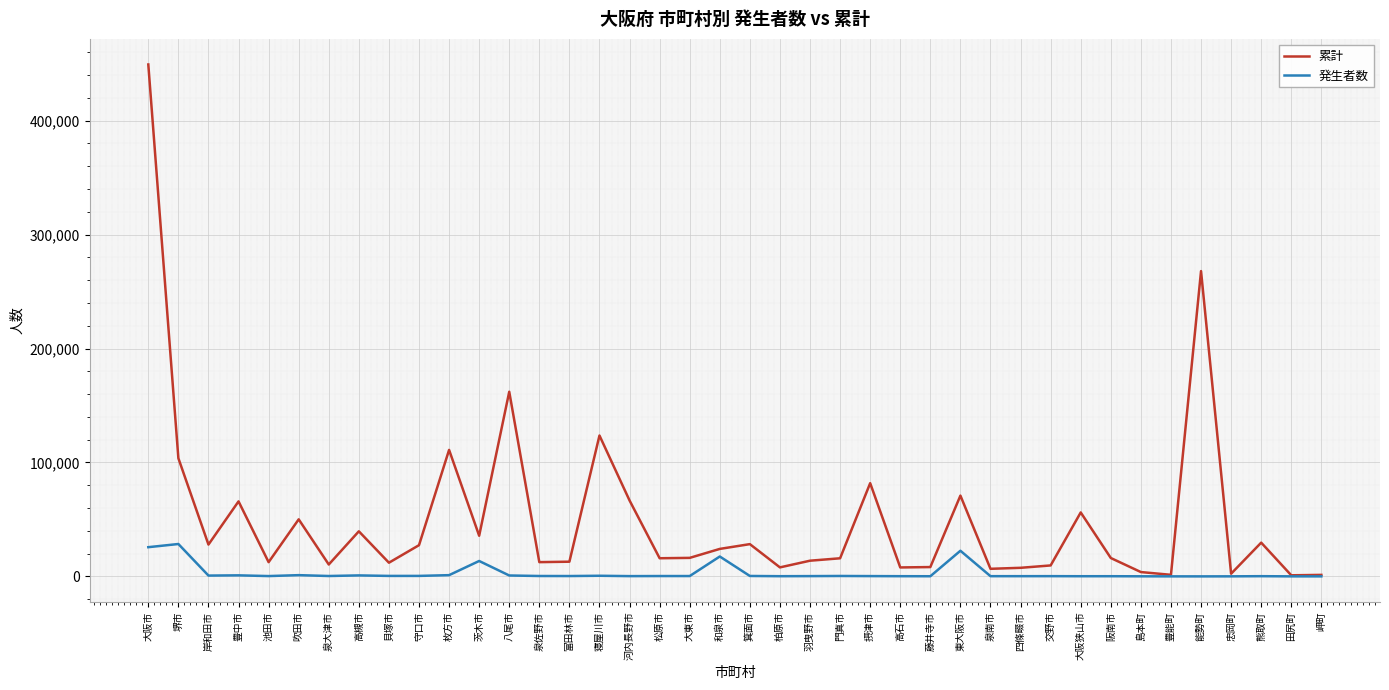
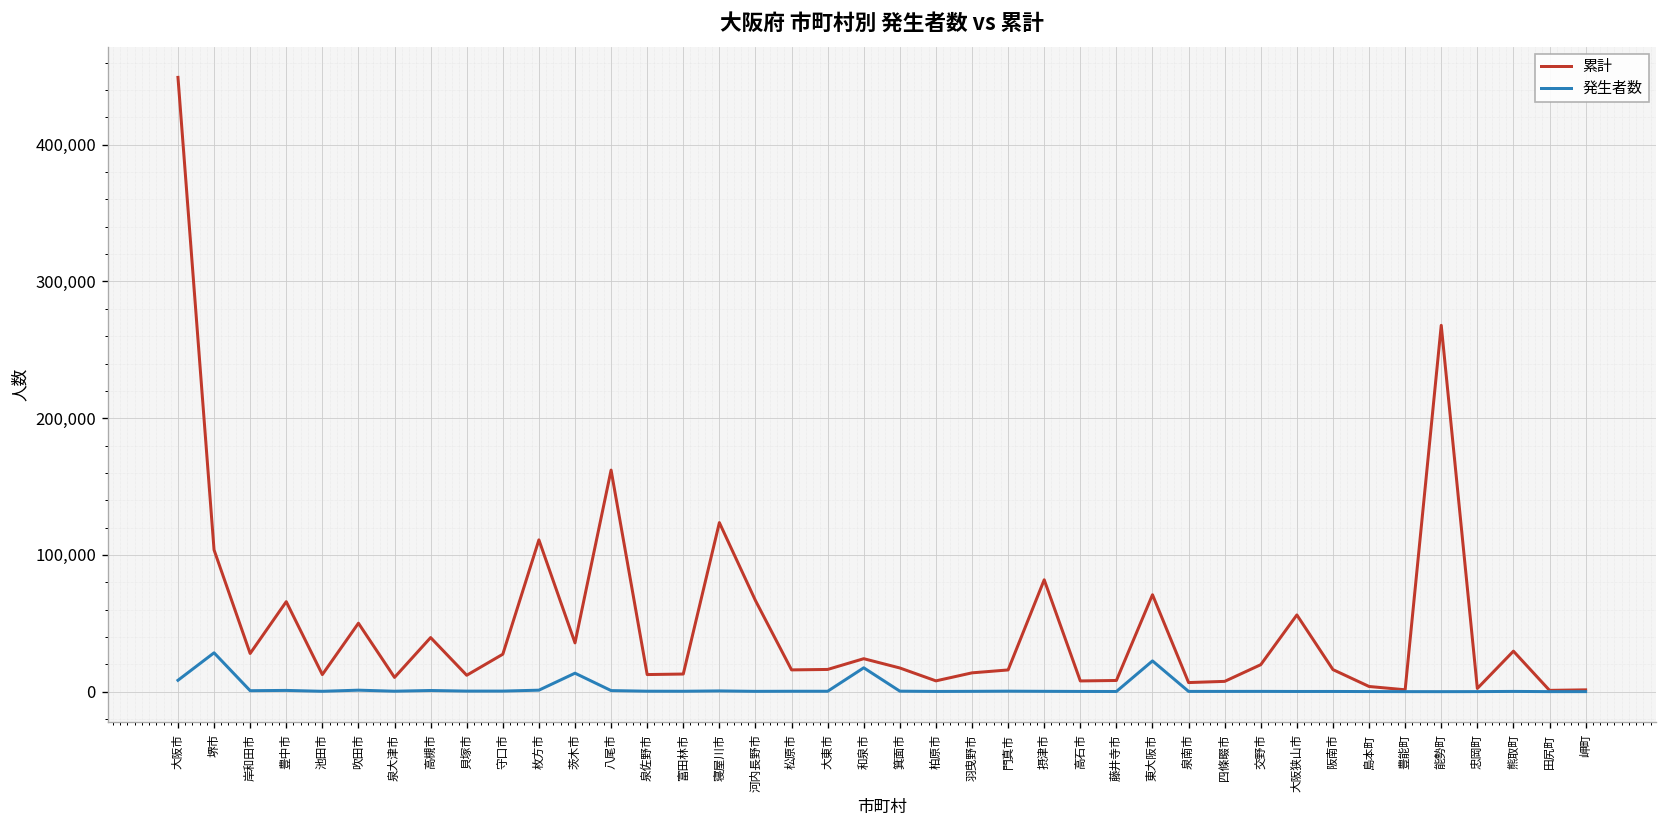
  {
    "累計": {
      "大阪市": "449,000",
      "堺市": "104,000",
      "岸和田市": "28,000",
      "豊中市": "66,000",
      "池田市": "12,000",
      "吹田市": "50,000",
      "泉大津市": "10,000",
      "高槻市": "40,000",
      "貝塚市": "12,000",
      "守口市": "27,000",
      "枚方市": "111,000",
      "茨木市": "36,000",
      "八尾市": "162,000",
      "泉佐野市": "13,000",
      "富田林市": "13,000",
      "寝屋川市": "124,000",
      "河内長野市": "67,000",
      "松原市": "16,000",
      "大東市": "16,000",
      "和泉市": "24,000",
-     "箕面市": "28,000",
+     "箕面市": "17,000",
      "柏原市": "8,000",
      "羽曳野市": "14,000",
      "門真市": "16,000",
      "摂津市": "82,000",
      "高石市": "8,000",
      "藤井寺市": "8,000",
      "東大阪市": "71,000",
      "泉南市": "7,000",
      "四條畷市": "8,000",
-     "交野市": "10,000",
+     "交野市": "20,000",
      "大阪狭山市": "56,000",
      "阪南市": "16,000",
      "島本町": "4,000",
      "能勢町": "268,000",
      "忠岡町": "2,000",
      "熊取町": "30,000"
    },
    "発生者数": {
-     "大阪市": "26,000",
+     "大阪市": "8,000",
      "堺市": "28,000",
      "岸和田市": "1,000",
      "豊中市": "1,000",
      "池田市": "0",
      "吹田市": "1,000",
      "泉大津市": "0",
      "高槻市": "1,000",
      "貝塚市": "0",
      "守口市": "0",
      "枚方市": "1,000",
      "茨木市": "14,000",
      "八尾市": "1,000",
      "泉佐野市": "0",
      "富田林市": "0",
      "寝屋川市": "1,000",
      "河内長野市": "0",
      "松原市": "0",
      "大東市": "0",
      "和泉市": "17,000",
      "箕面市": "0",
      "柏原市": "0",
      "羽曳野市": "0",
      "門真市": "0",
      "摂津市": "0",
      "高石市": "0",
      "藤井寺市": "0",
      "東大阪市": "22,000",
      "泉南市": "0",
      "四條畷市": "0",
      "交野市": "0",
      "大阪狭山市": "0",
      "阪南市": "0",
      "島本町": "0",
      "能勢町": "0",
      "忠岡町": "0",
      "熊取町": "0"
    }
  }
